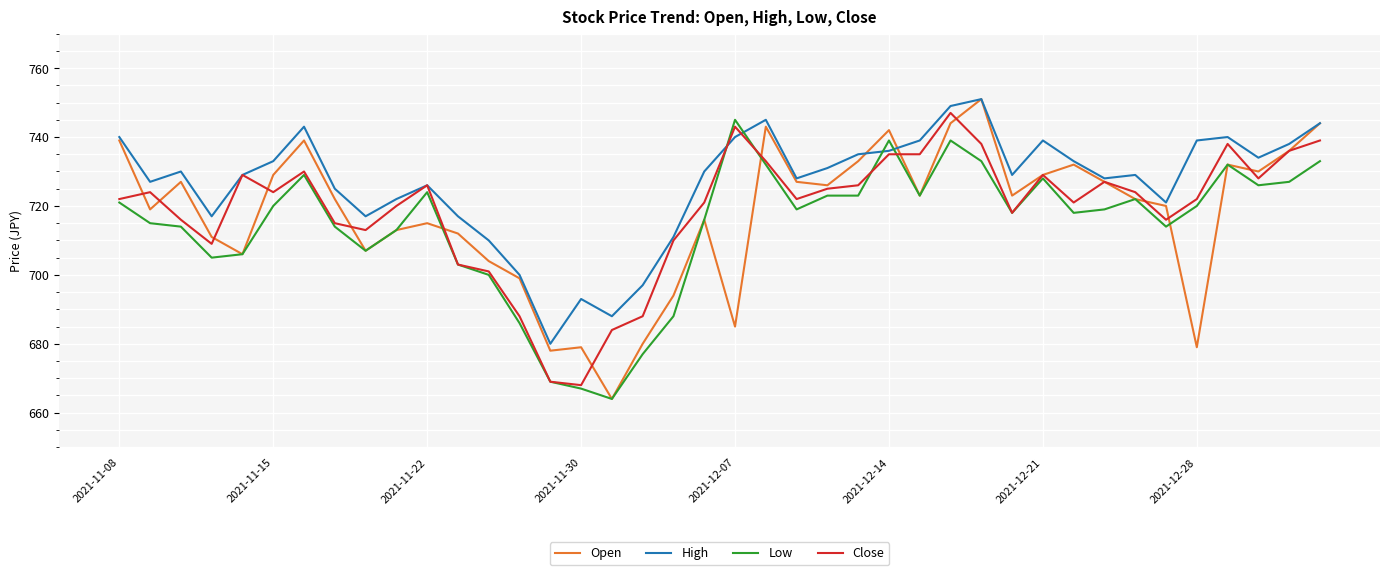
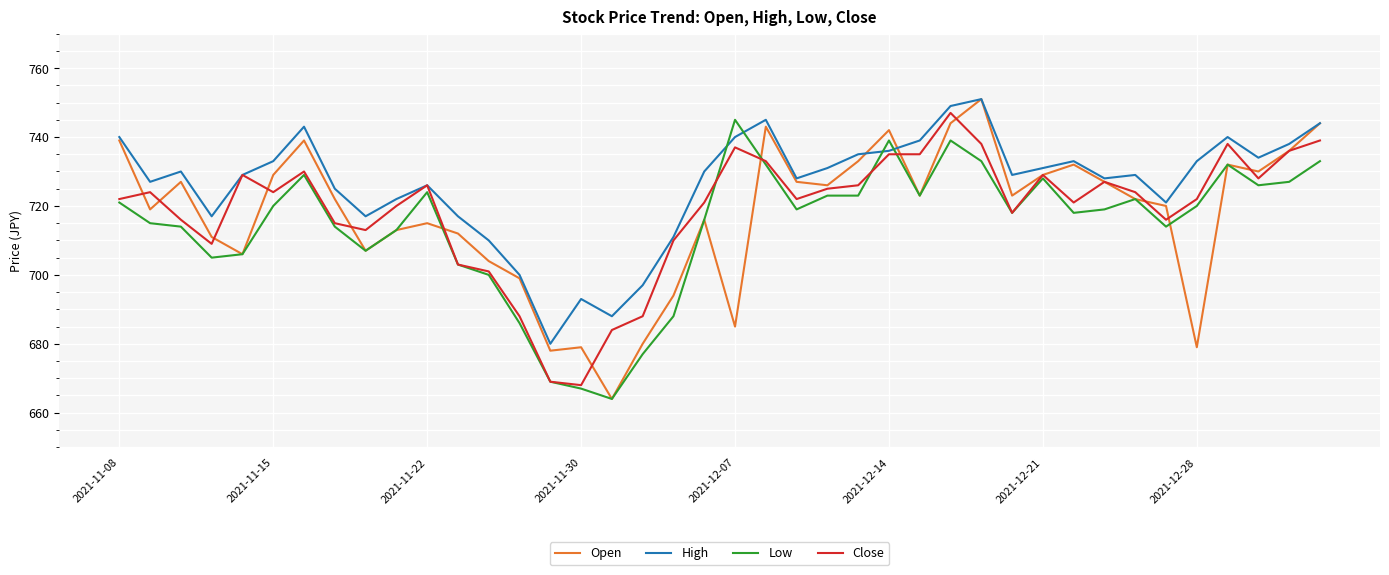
  {
    "Open": {
      "2021-11-08": 739,
      "2021-11-15": 729,
      "2021-11-22": 715,
      "2021-11-30": 679,
      "2021-12-07": 685,
      "2021-12-14": 742,
      "2021-12-28": 679
    },
    "High": {
      "2021-11-08": 740,
      "2021-11-15": 733,
      "2021-11-30": 693,
      "2021-12-07": 740,
      "2021-12-14": 736,
-     "2021-12-21": 739,
-     "2021-12-28": 739
+     "2021-12-21": 731,
+     "2021-12-28": 733
    },
    "Low": {
      "2021-11-08": 721,
      "2021-11-15": 720,
      "2021-11-22": 724,
      "2021-11-30": 667,
      "2021-12-07": 745,
      "2021-12-14": 739,
      "2021-12-21": 728,
      "2021-12-28": 720
    },
    "Close": {
      "2021-11-08": 722,
      "2021-11-15": 724,
      "2021-11-30": 668,
-     "2021-12-07": 743,
+     "2021-12-07": 737,
      "2021-12-14": 735,
      "2021-12-28": 722
    }
  }
